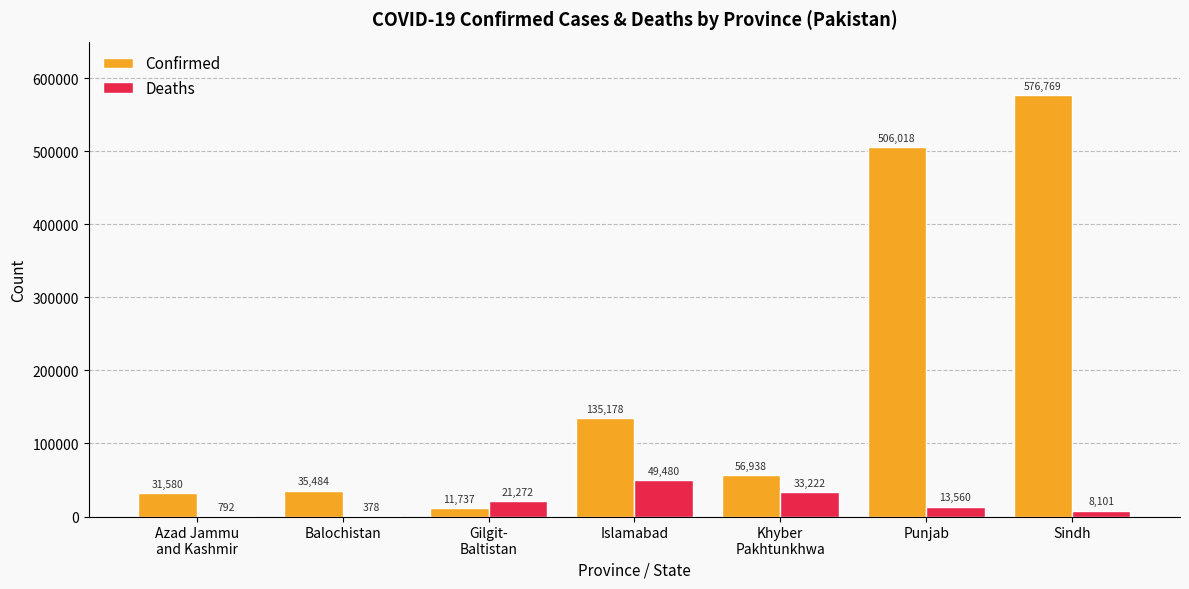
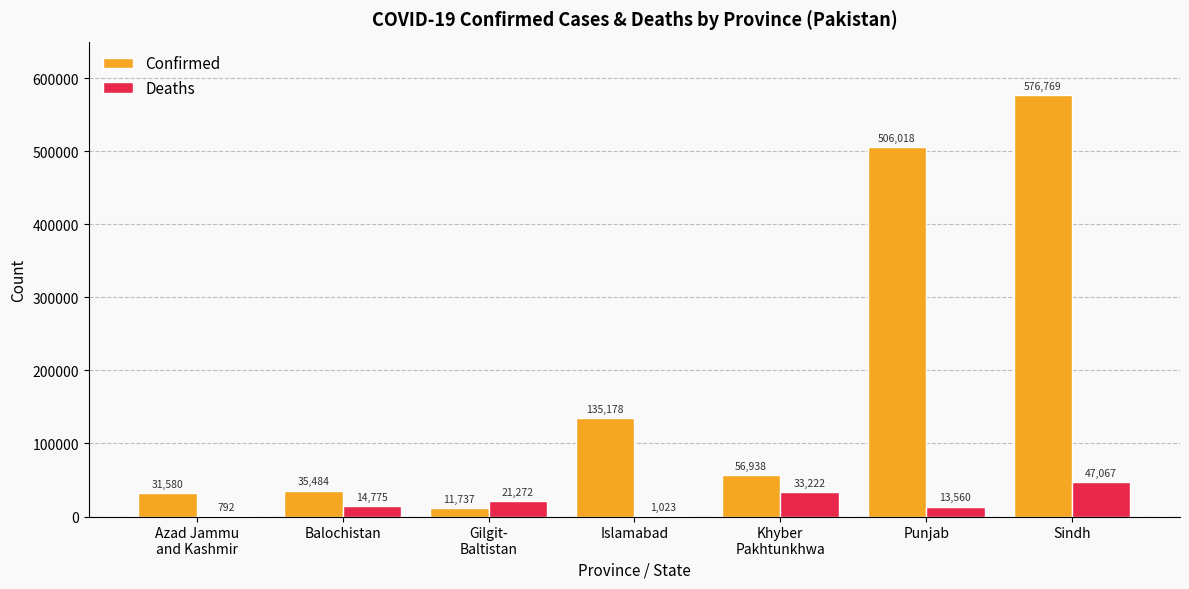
  {
    "Confirmed": {
      "Azad Jammu and Kashmir": "31,580",
      "Balochistan": "35,484",
      "Gilgit- Baltistan": "11,737",
      "Islamabad": "135,178",
      "Khyber Pakhtunkhwa": "56,938",
      "Punjab": "506,018",
      "Sindh": "576,769"
    },
    "Deaths": {
      "Azad Jammu and Kashmir": "792",
-     "Balochistan": "378",
+     "Balochistan": "14,775",
      "Gilgit- Baltistan": "21,272",
-     "Islamabad": "49,480",
+     "Islamabad": "1,023",
      "Khyber Pakhtunkhwa": "33,222",
      "Punjab": "13,560",
-     "Sindh": "8,101"
+     "Sindh": "47,067"
    }
  }
